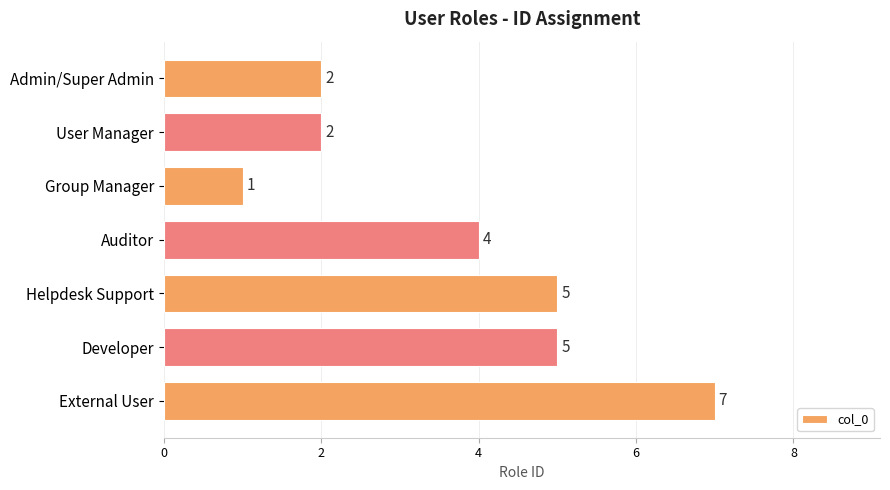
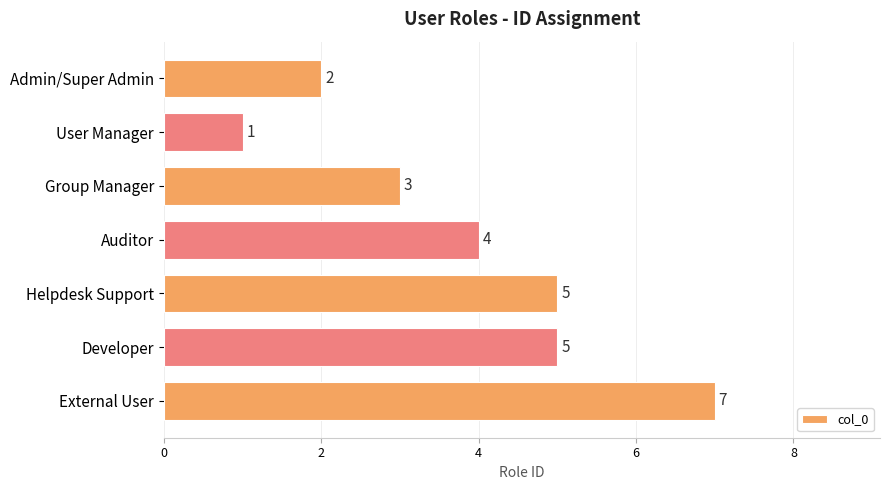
  {
    "Admin/Super Admin": 2,
-   "User Manager": 2,
-   "Group Manager": 1,
+   "User Manager": 1,
+   "Group Manager": 3,
    "Auditor": 4,
    "Helpdesk Support": 5,
    "Developer": 5,
    "External User": 7
  }
